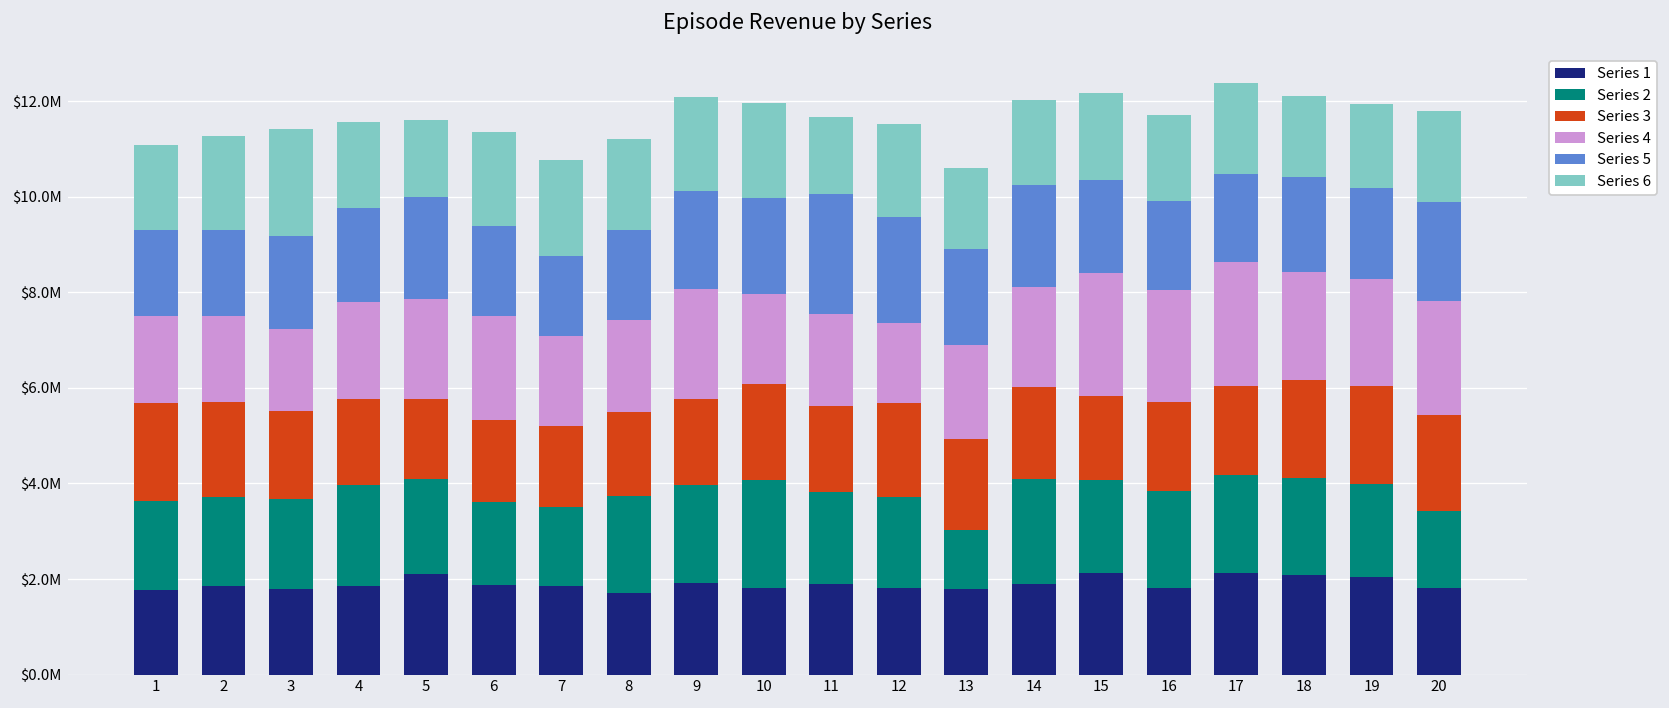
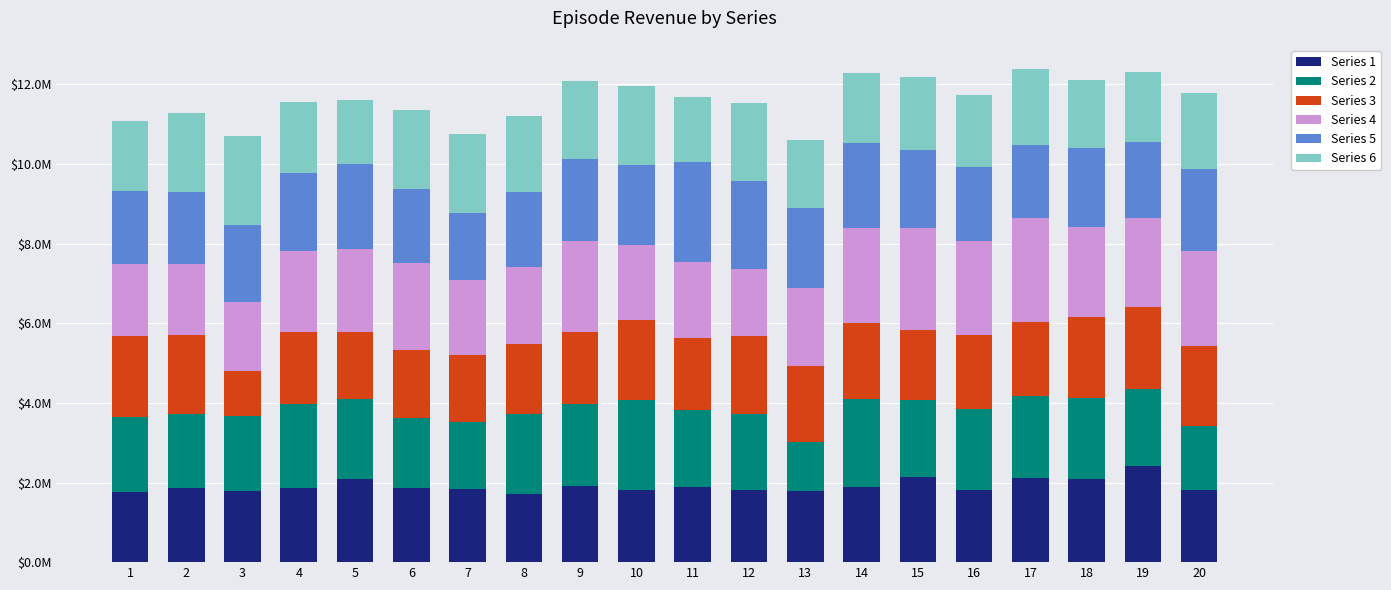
  {
    "Series 1": {
      "1": "$1800000",
      "2": "$1900000",
      "3": "$1800000",
      "4": "$1900000",
      "5": "$2100000",
      "6": "$1900000",
      "7": "$1800000",
      "8": "$1700000",
      "9": "$1900000",
      "10": "$1800000",
      "11": "$1900000",
      "12": "$1800000",
      "13": "$1800000",
      "14": "$1900000",
      "15": "$2100000",
      "16": "$1800000",
      "17": "$2100000",
      "18": "$2100000",
-     "19": "$2100000",
+     "19": "$2400000",
      "20": "$1800000"
    },
    "Series 2": {
      "1": "$1900000",
      "2": "$1800000",
      "3": "$1900000",
      "4": "$2100000",
      "5": "$2000000",
      "6": "$1700000",
      "7": "$1700000",
      "8": "$2000000",
      "9": "$2100000",
      "10": "$2300000",
      "11": "$1900000",
      "12": "$1900000",
      "13": "$1200000",
      "14": "$2200000",
      "15": "$1900000",
      "16": "$2000000",
      "17": "$2100000",
      "18": "$2000000",
      "19": "$1900000",
      "20": "$1600000"
    },
    "Series 3": {
      "1": "$2000000",
      "2": "$2000000",
-     "3": "$1800000",
+     "3": "$1100000",
      "4": "$1800000",
      "5": "$1700000",
      "6": "$1700000",
      "7": "$1700000",
      "8": "$1800000",
      "9": "$1800000",
      "10": "$2000000",
      "11": "$1800000",
      "12": "$2000000",
      "13": "$1900000",
      "14": "$1900000",
      "15": "$1800000",
      "16": "$1900000",
      "17": "$1900000",
      "18": "$2000000",
      "19": "$2000000",
      "20": "$2000000"
    },
    "Series 4": {
      "1": "$1800000",
      "2": "$1800000",
      "3": "$1700000",
      "4": "$2000000",
      "5": "$2100000",
      "6": "$2200000",
      "7": "$1900000",
      "8": "$1900000",
      "9": "$2300000",
      "10": "$1900000",
      "11": "$1900000",
      "12": "$1700000",
      "13": "$2000000",
-     "14": "$2100000",
+     "14": "$2400000",
      "15": "$2600000",
      "16": "$2300000",
      "17": "$2600000",
      "18": "$2300000",
      "19": "$2200000",
      "20": "$2400000"
    },
    "Series 5": {
      "1": "$1800000",
      "2": "$1800000",
      "3": "$1900000",
      "4": "$2000000",
      "5": "$2100000",
      "6": "$1900000",
      "7": "$1700000",
      "8": "$1900000",
      "9": "$2000000",
      "10": "$2000000",
      "11": "$2500000",
      "12": "$2200000",
      "13": "$2000000",
      "14": "$2100000",
      "15": "$2000000",
      "16": "$1900000",
      "17": "$1800000",
      "18": "$2000000",
      "19": "$1900000",
      "20": "$2100000"
    },
    "Series 6": {
      "1": "$1800000",
      "2": "$2000000",
      "3": "$2200000",
      "4": "$1800000",
      "5": "$1600000",
      "6": "$2000000",
      "7": "$2000000",
      "8": "$1900000",
      "9": "$2000000",
      "10": "$2000000",
      "11": "$1600000",
      "12": "$1900000",
      "13": "$1700000",
      "14": "$1800000",
      "15": "$1800000",
      "16": "$1800000",
      "17": "$1900000",
      "18": "$1700000",
      "19": "$1800000",
      "20": "$1900000"
    }
  }
